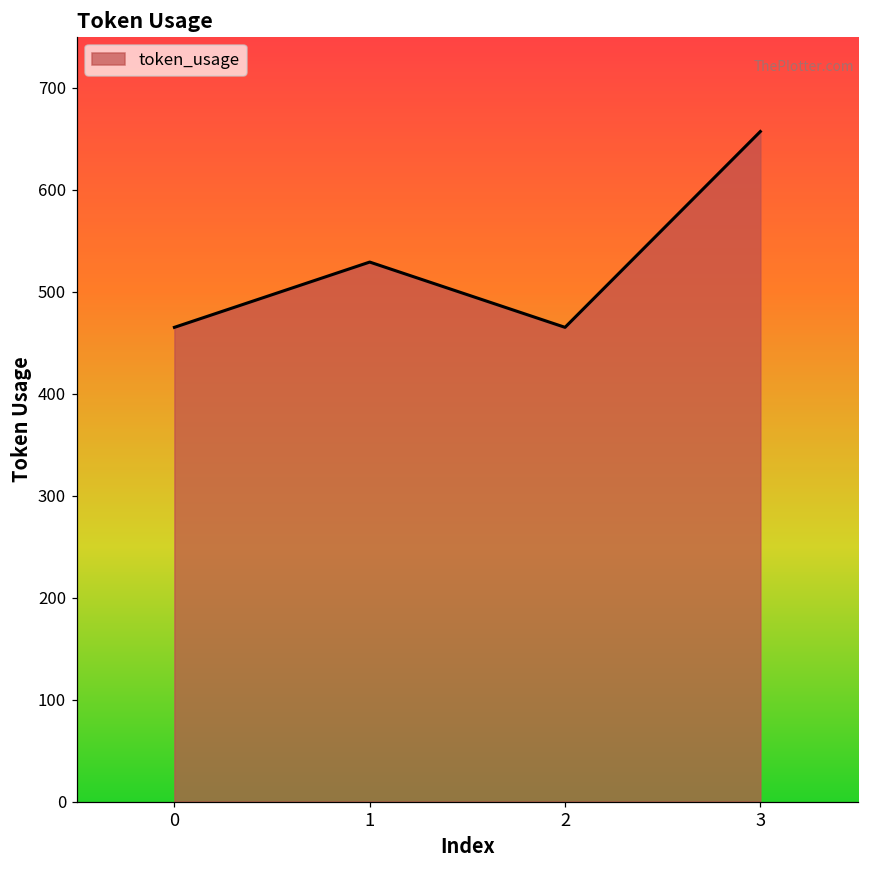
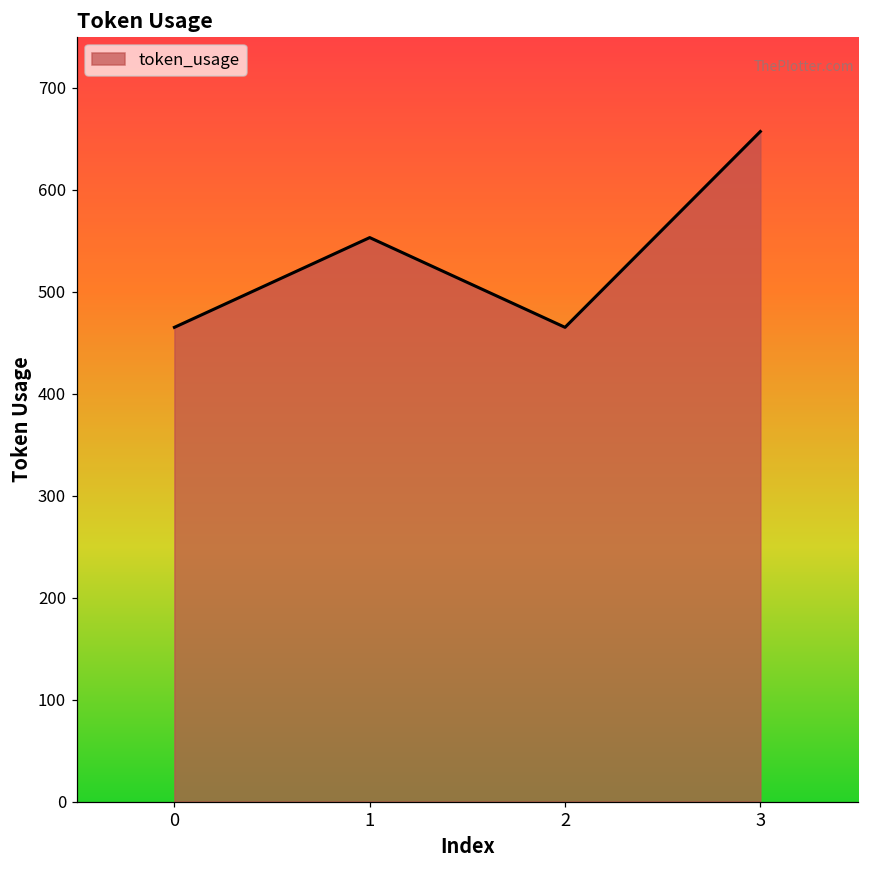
  {
    "0": 470,
-   "1": 530,
+   "1": 550,
    "2": 470,
    "3": 660
  }
